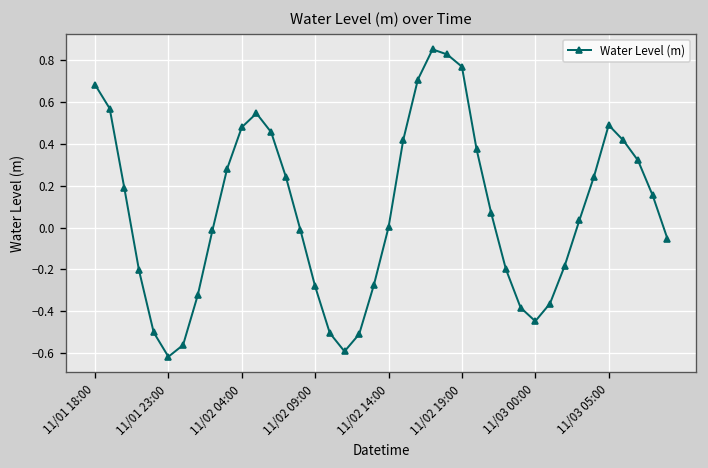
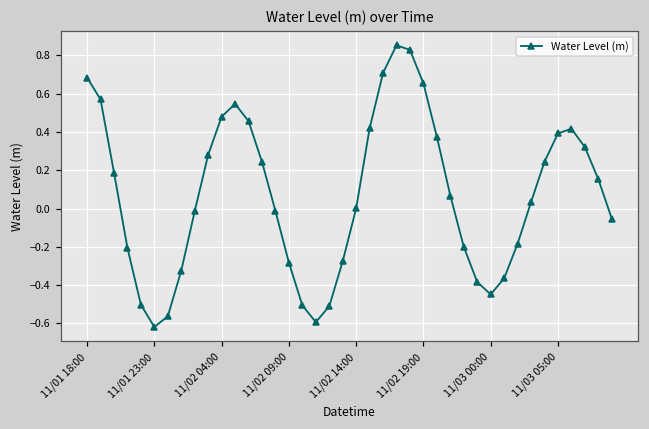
  {
    "11/01 18:00": 0.68,
    "11/01 23:00": -0.62,
    "11/02 04:00": 0.48,
    "11/02 09:00": -0.28,
    "11/02 14:00": 0.00,
-   "11/02 19:00": 0.77,
+   "11/02 19:00": 0.65,
    "11/03 00:00": -0.45,
-   "11/03 05:00": 0.49
+   "11/03 05:00": 0.39
  }
